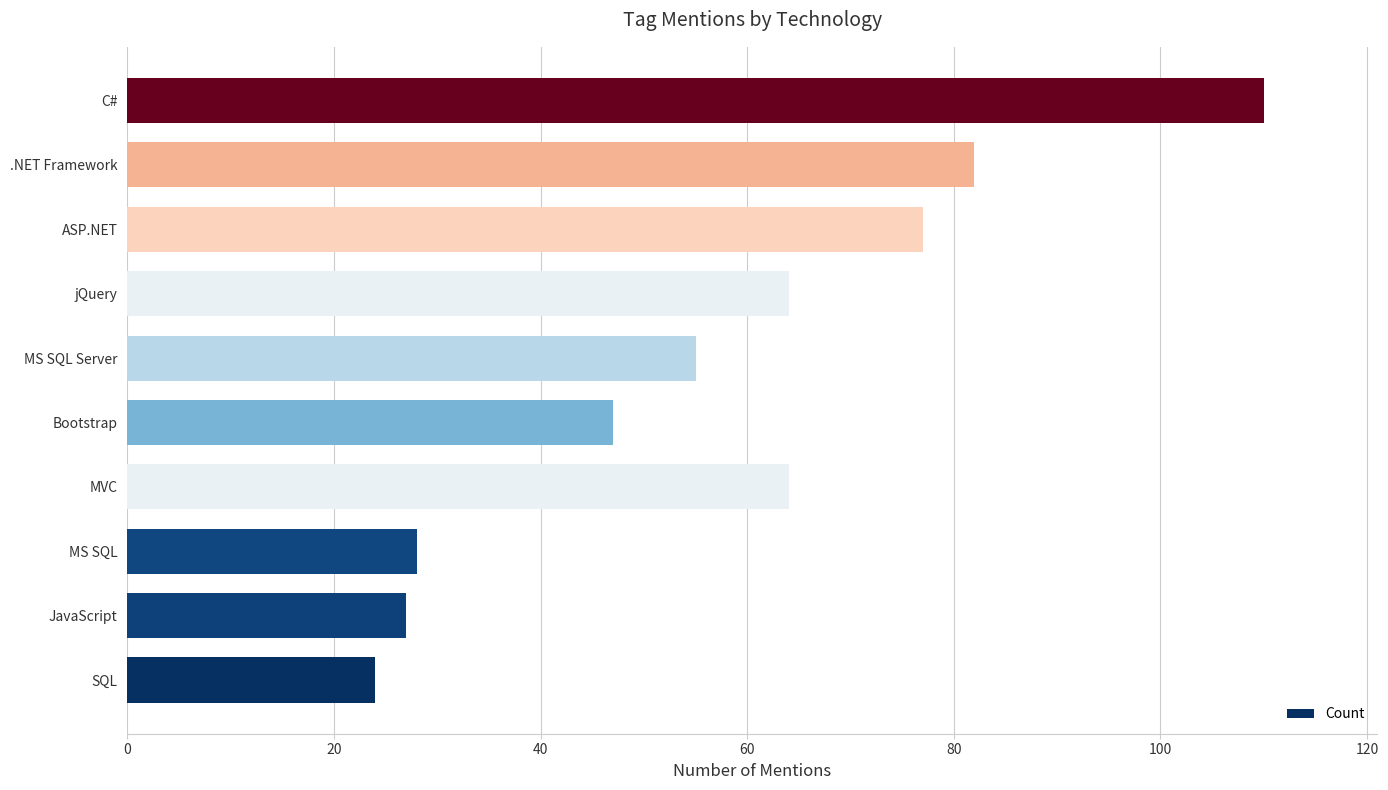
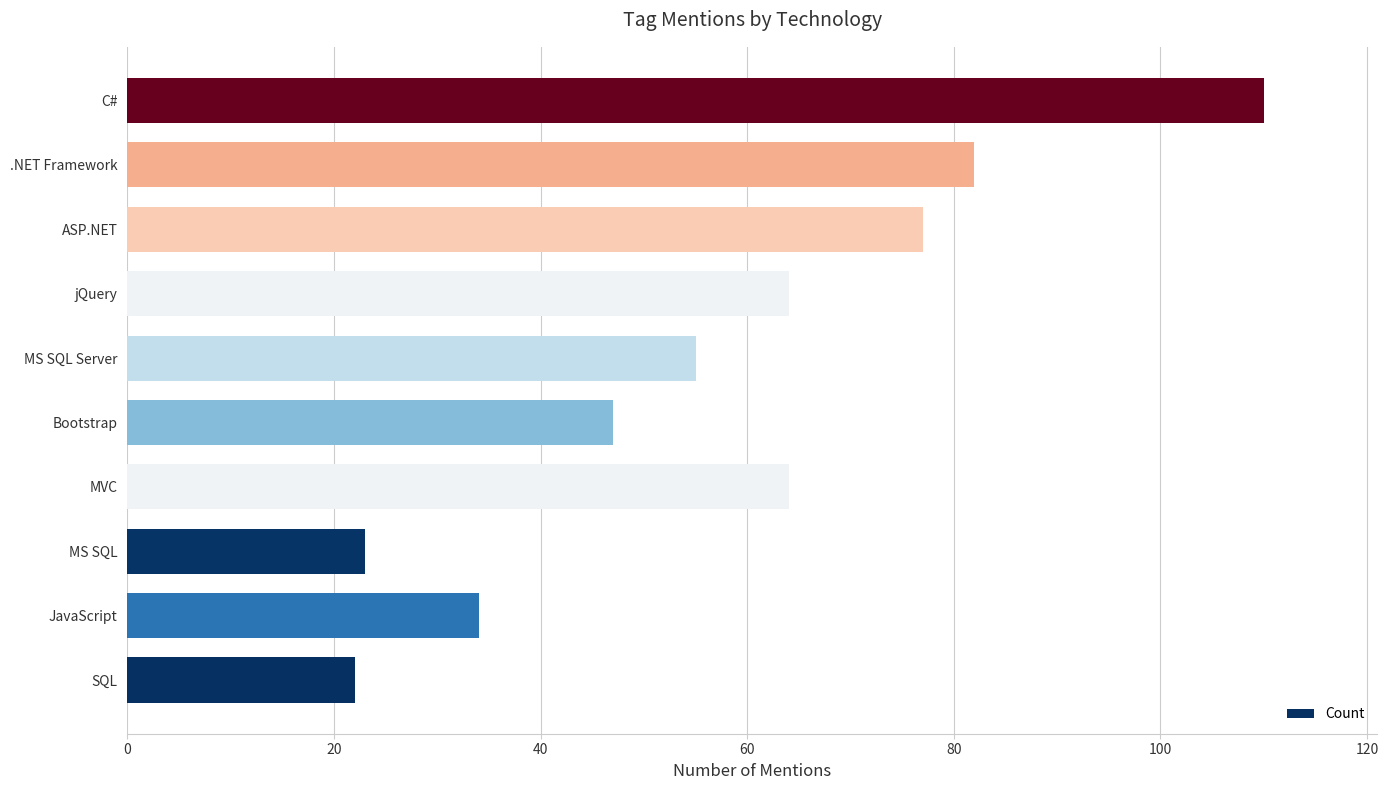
  {
    "C#": 110,
    ".NET Framework": 82,
    "ASP.NET": 77,
    "jQuery": 64,
    "MS SQL Server": 55,
    "Bootstrap": 47,
    "MVC": 64,
-   "MS SQL": 28,
-   "JavaScript": 27,
-   "SQL": 24
+   "MS SQL": 23,
+   "JavaScript": 34,
+   "SQL": 22
  }
